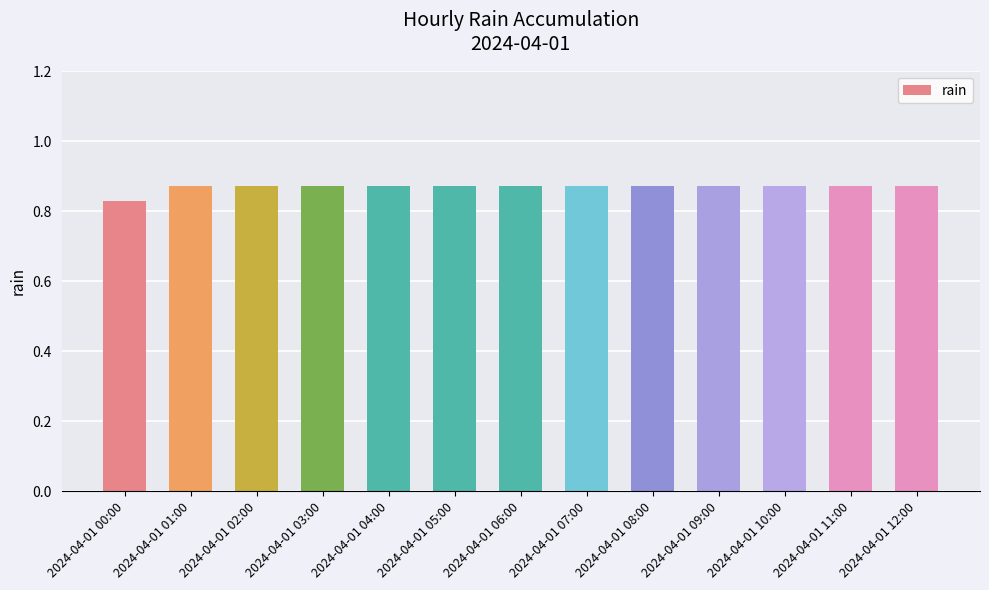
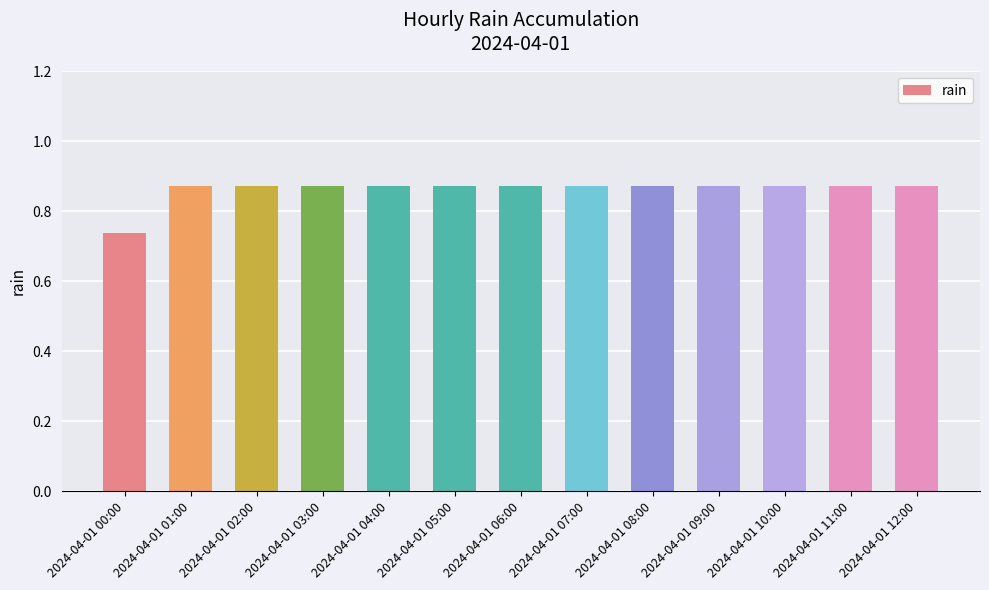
  {
-   "2024-04-01 00:00": 0.83,
+   "2024-04-01 00:00": 0.74,
    "2024-04-01 01:00": 0.87,
    "2024-04-01 02:00": 0.87,
    "2024-04-01 03:00": 0.87,
    "2024-04-01 04:00": 0.87,
    "2024-04-01 05:00": 0.87,
    "2024-04-01 06:00": 0.87,
    "2024-04-01 07:00": 0.87,
    "2024-04-01 08:00": 0.87,
    "2024-04-01 09:00": 0.87,
    "2024-04-01 10:00": 0.87,
    "2024-04-01 11:00": 0.87,
    "2024-04-01 12:00": 0.87
  }
